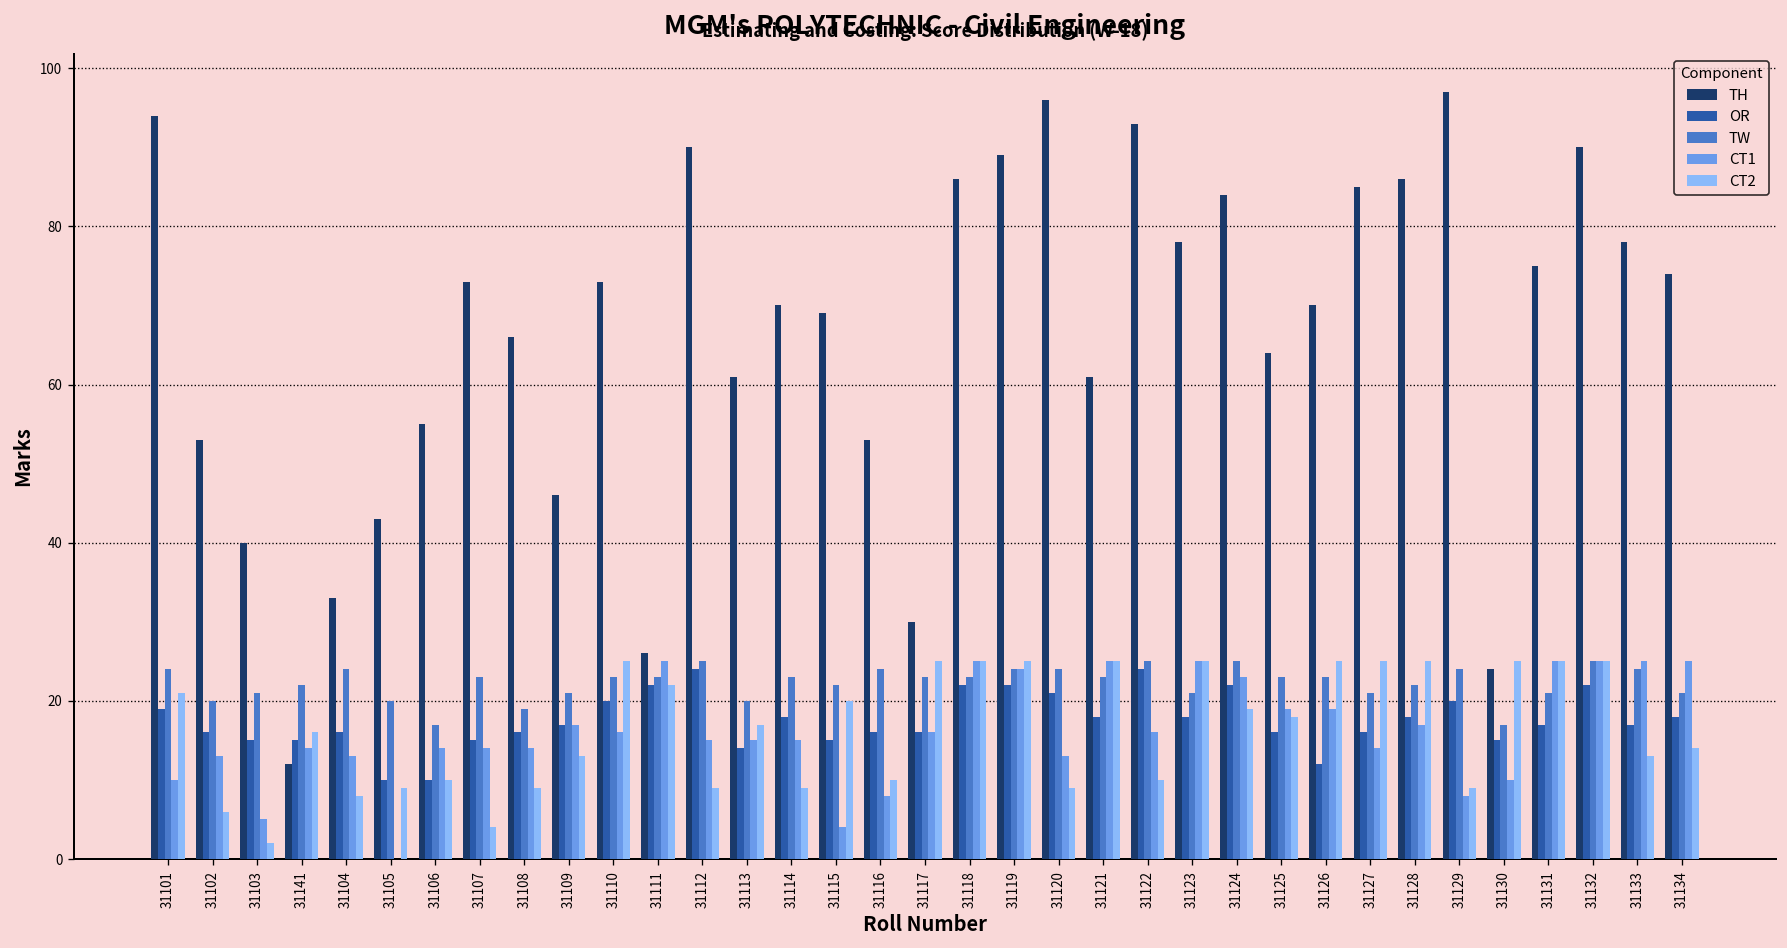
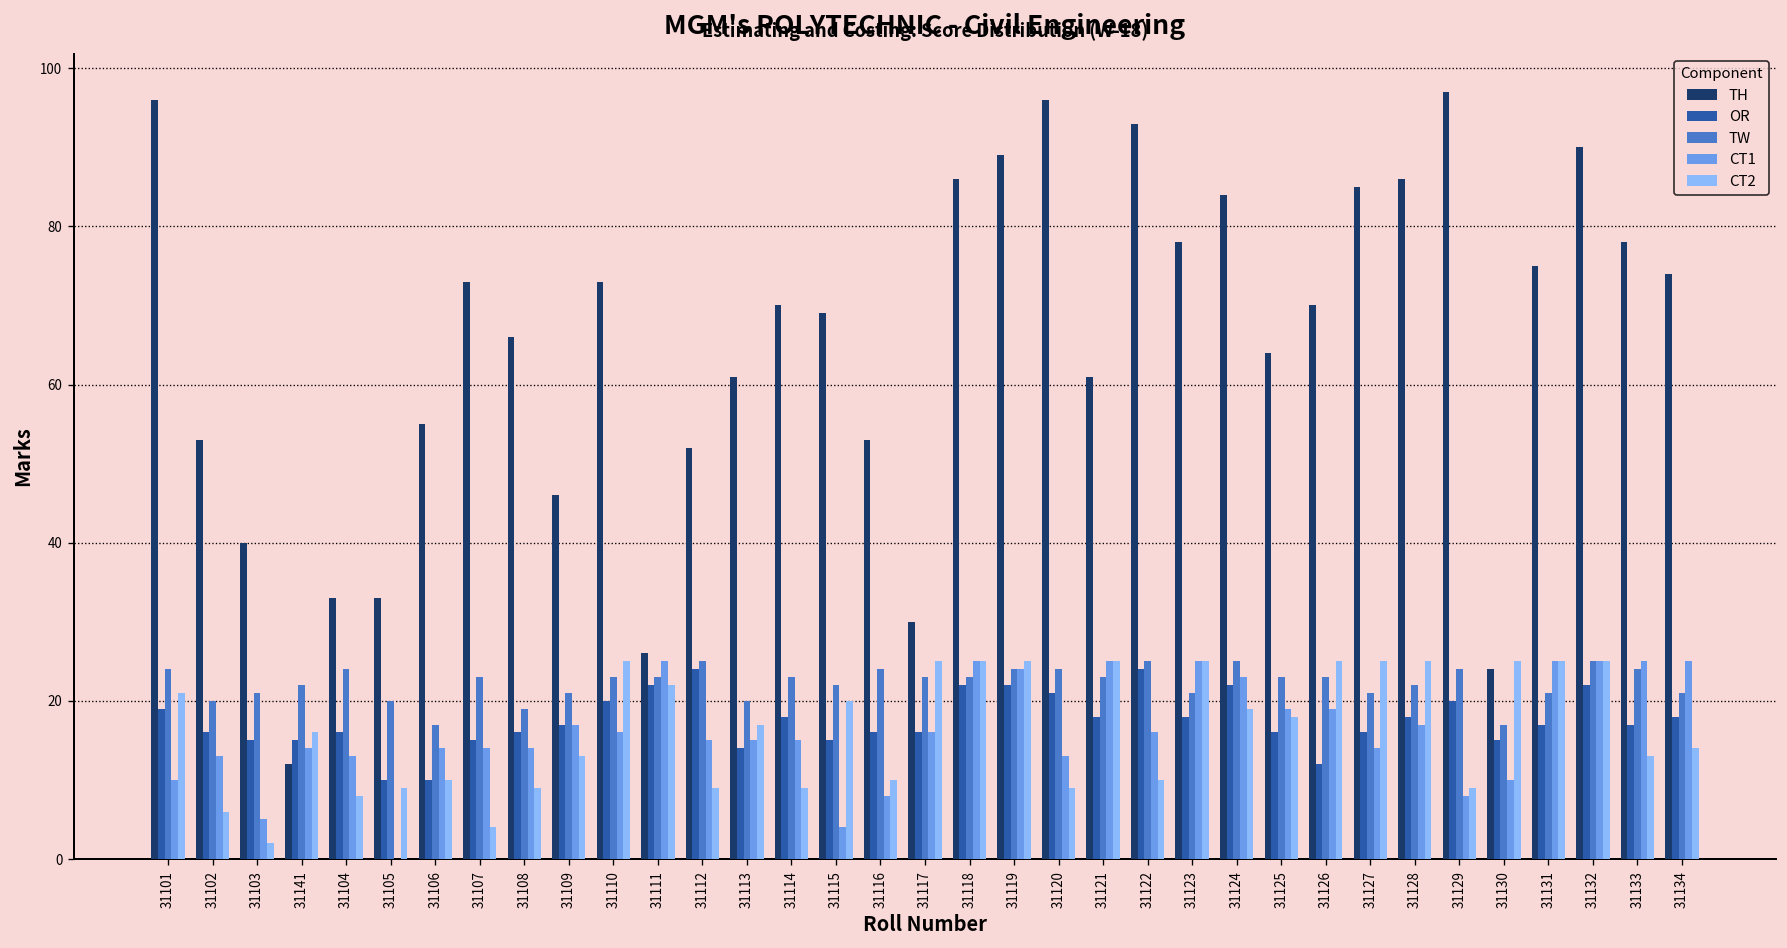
  {
    "TH": {
-     "31101": 94,
+     "31101": 96,
      "31102": 53,
      "31103": 40,
      "31141": 12,
      "31104": 33,
-     "31105": 43,
+     "31105": 33,
      "31106": 55,
      "31107": 73,
      "31108": 66,
      "31109": 46,
      "31110": 73,
      "31111": 26,
-     "31112": 90,
+     "31112": 52,
      "31113": 61,
      "31114": 70,
      "31115": 69,
      "31116": 53,
      "31117": 30,
      "31118": 86,
      "31119": 89,
      "31120": 96,
      "31121": 61,
      "31122": 93,
      "31123": 78,
      "31124": 84,
      "31125": 64,
      "31126": 70,
      "31127": 85,
      "31128": 86,
      "31129": 97,
      "31130": 24,
      "31131": 75,
      "31132": 90,
      "31133": 78,
      "31134": 74
    }
  }
